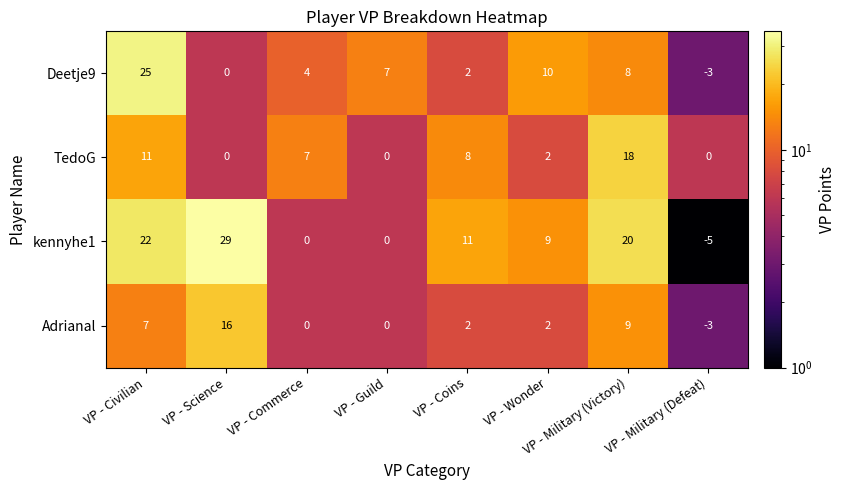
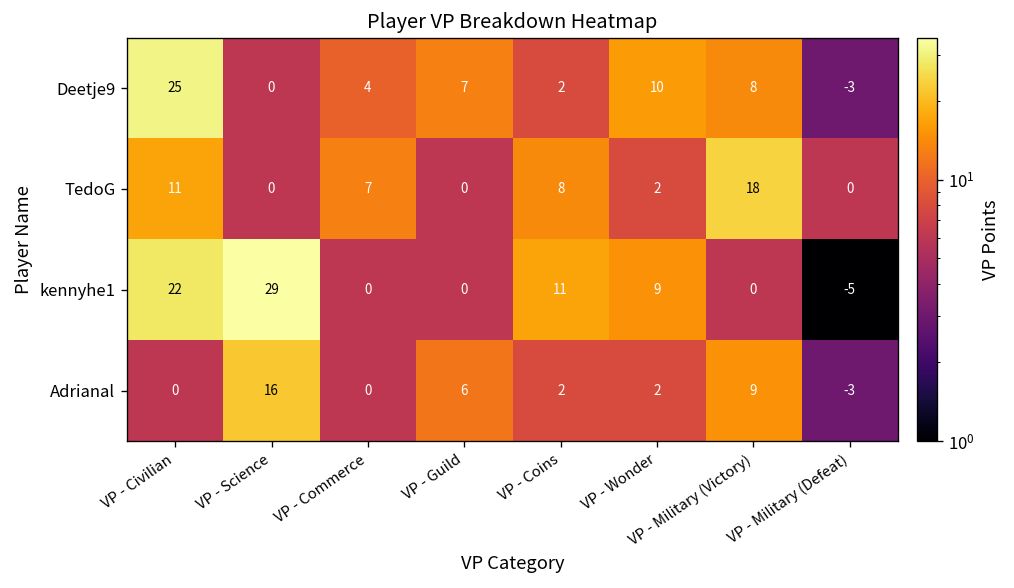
  {
    "Deetje9": {
      "VP - Civilian": 25,
      "VP - Science": 0,
      "VP - Commerce": 4,
      "VP - Guild": 7,
      "VP - Coins": 2,
      "VP - Wonder": 10,
      "VP - Military (Victory)": 8,
      "VP - Military (Defeat)": -3
    },
    "TedoG": {
      "VP - Civilian": 11,
      "VP - Science": 0,
      "VP - Commerce": 7,
      "VP - Guild": 0,
      "VP - Coins": 8,
      "VP - Wonder": 2,
      "VP - Military (Victory)": 18,
      "VP - Military (Defeat)": 0
    },
    "kennyhe1": {
      "VP - Civilian": 22,
      "VP - Science": 29,
      "VP - Commerce": 0,
      "VP - Guild": 0,
      "VP - Coins": 11,
      "VP - Wonder": 9,
-     "VP - Military (Victory)": 20,
+     "VP - Military (Victory)": 0,
      "VP - Military (Defeat)": -5
    },
    "Adrianal": {
-     "VP - Civilian": 7,
+     "VP - Civilian": 0,
      "VP - Science": 16,
      "VP - Commerce": 0,
-     "VP - Guild": 0,
+     "VP - Guild": 6,
      "VP - Coins": 2,
      "VP - Wonder": 2,
      "VP - Military (Victory)": 9,
      "VP - Military (Defeat)": -3
    }
  }
